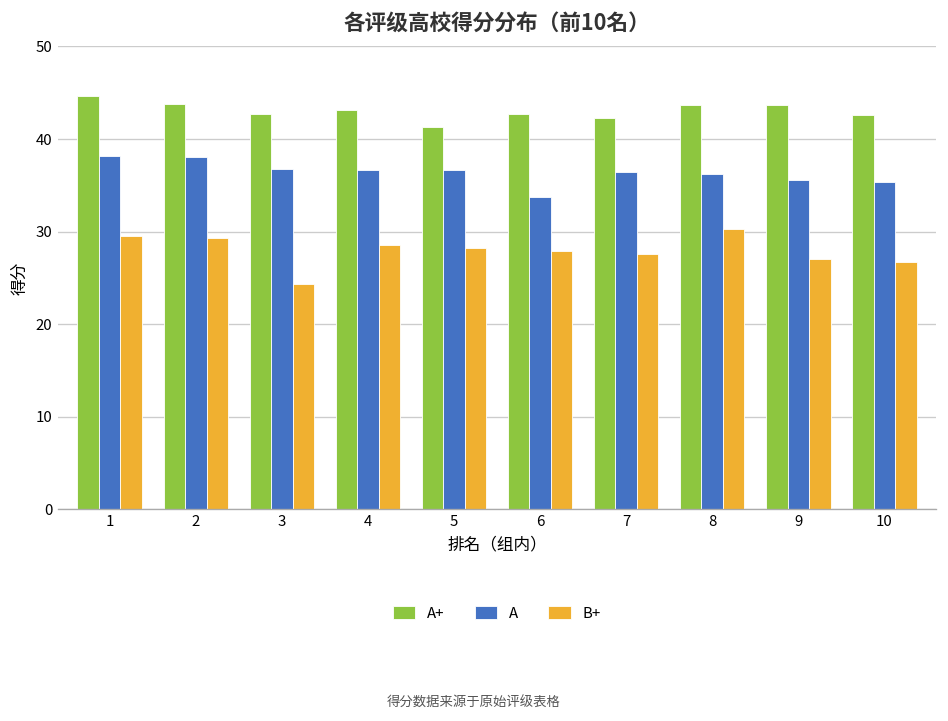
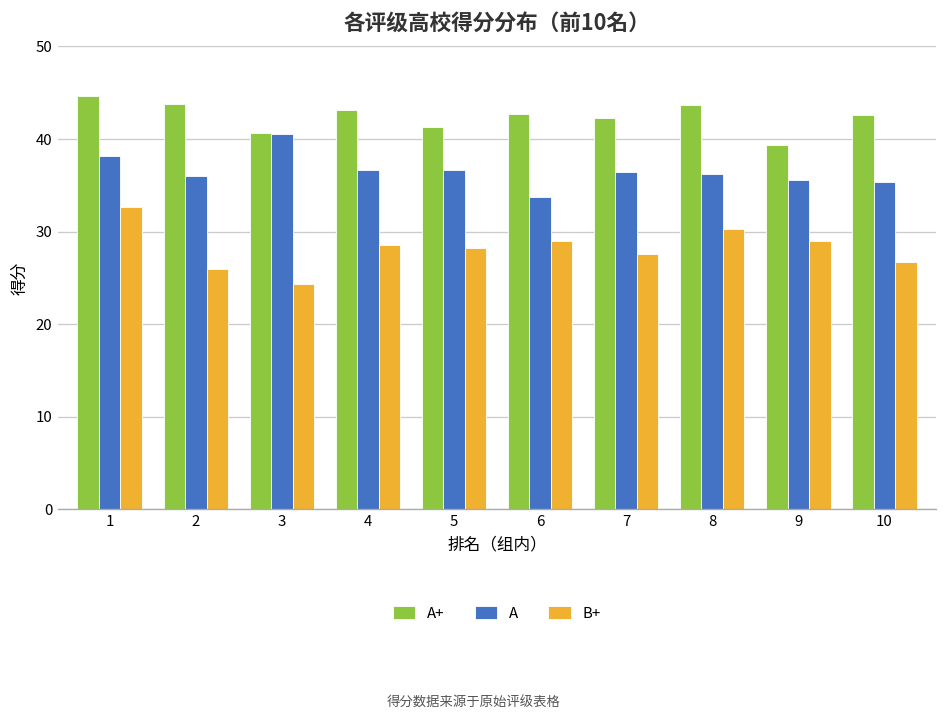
  {
    "A+": {
      "1": 45,
      "2": 44,
-     "3": 43,
+     "3": 41,
      "4": 43,
      "5": 41,
      "6": 43,
      "7": 42,
      "8": 44,
-     "9": 44,
+     "9": 39,
      "10": 43
    },
    "A": {
      "1": 38,
-     "2": 38,
-     "3": 37,
+     "2": 36,
+     "3": 41,
      "4": 37,
      "5": 37,
      "6": 34,
      "7": 36,
      "8": 36,
      "9": 36,
      "10": 35
    },
    "B+": {
-     "1": 30,
-     "2": 29,
+     "1": 33,
+     "2": 26,
      "3": 24,
      "4": 29,
      "5": 28,
-     "6": 28,
+     "6": 29,
      "7": 28,
      "8": 30,
-     "9": 27,
+     "9": 29,
      "10": 27
    }
  }
